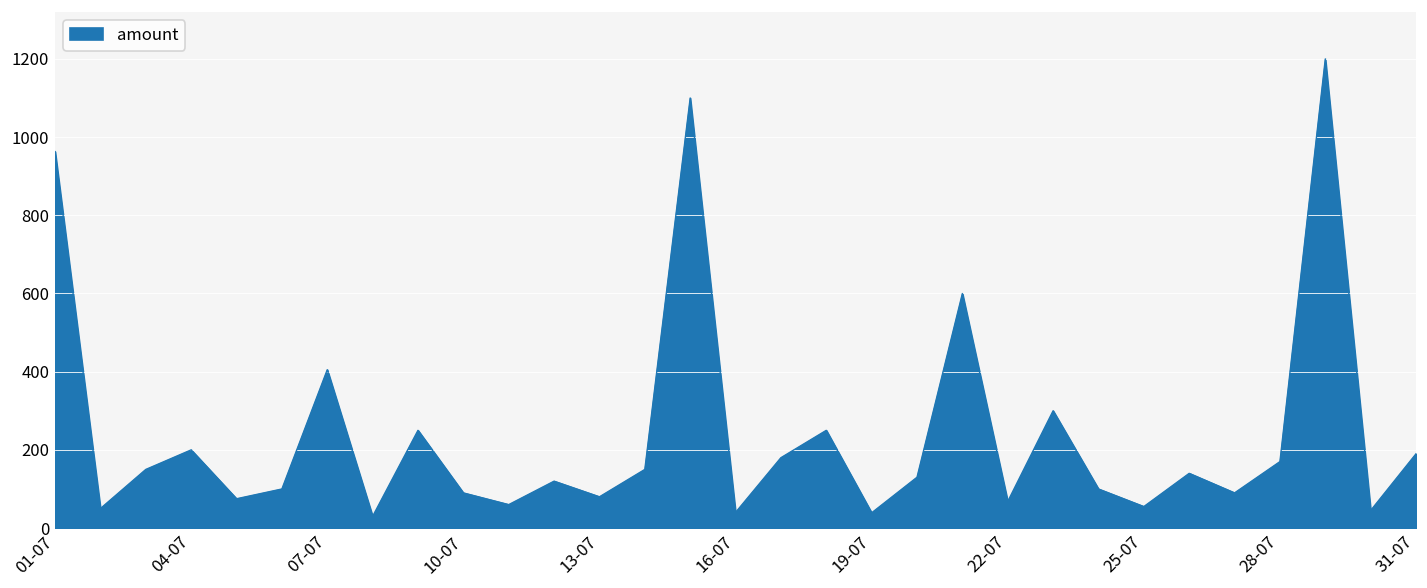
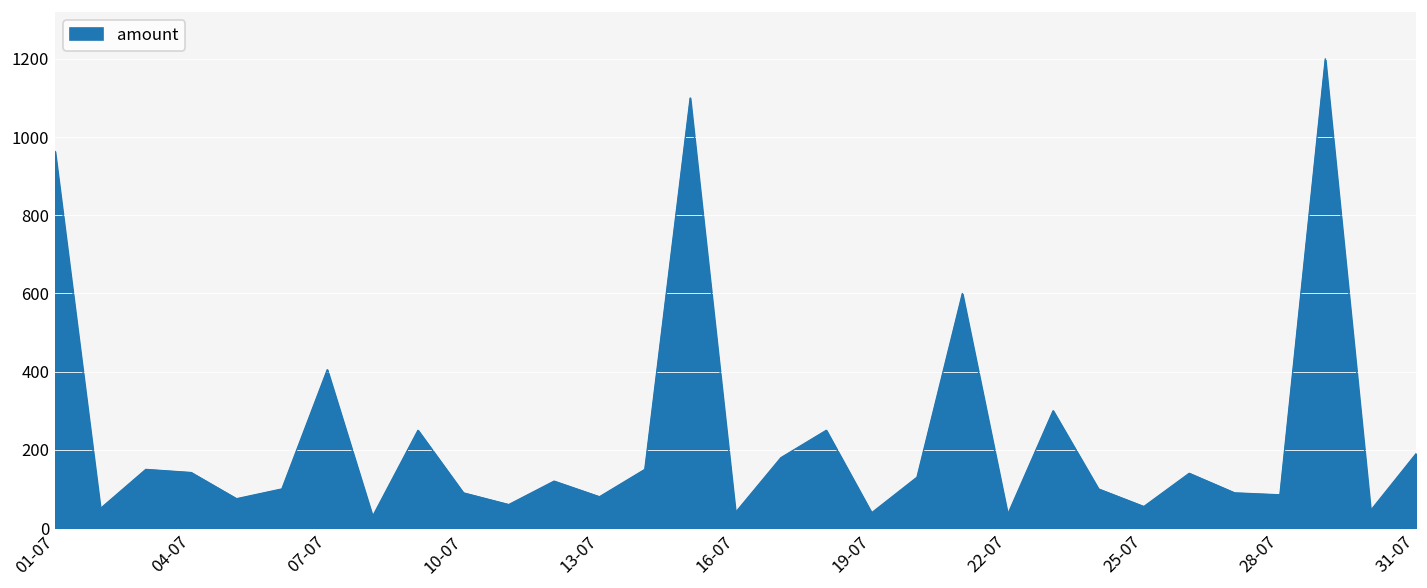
  {
    "01-07": 960,
-   "04-07": 200,
+   "04-07": 140,
    "07-07": 410,
    "10-07": 90,
    "13-07": 80,
    "16-07": 40,
    "19-07": 40,
-   "22-07": 70,
+   "22-07": 40,
    "25-07": 60,
-   "28-07": 170,
+   "28-07": 90,
    "31-07": 190
  }
